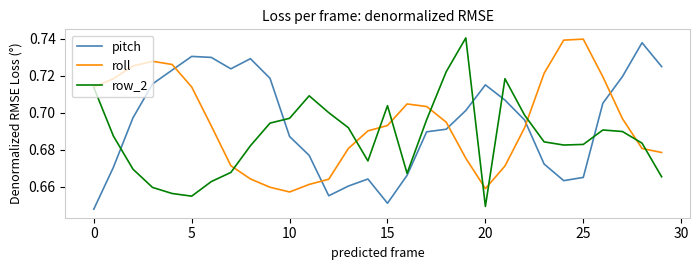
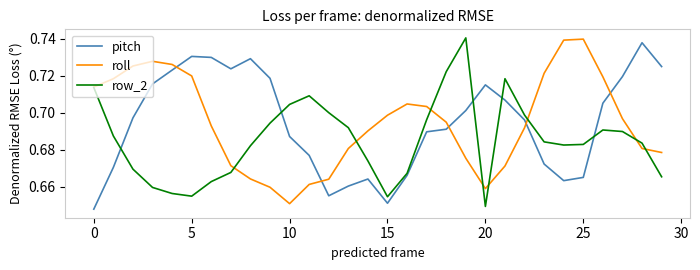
  {
    "pitch": {
      "0": 0.648,
      "5": 0.730,
      "10": 0.687,
      "15": 0.651,
      "20": 0.715,
      "25": 0.665
    },
    "roll": {
-     "5": 0.714,
-     "10": 0.657,
-     "15": 0.693,
+     "5": 0.720,
+     "10": 0.651,
+     "15": 0.699,
      "20": 0.659,
      "25": 0.740
    },
    "row_2": {
      "5": 0.655,
-     "10": 0.697,
-     "15": 0.704,
+     "10": 0.705,
+     "15": 0.655,
      "20": 0.649,
      "25": 0.683
    }
  }
